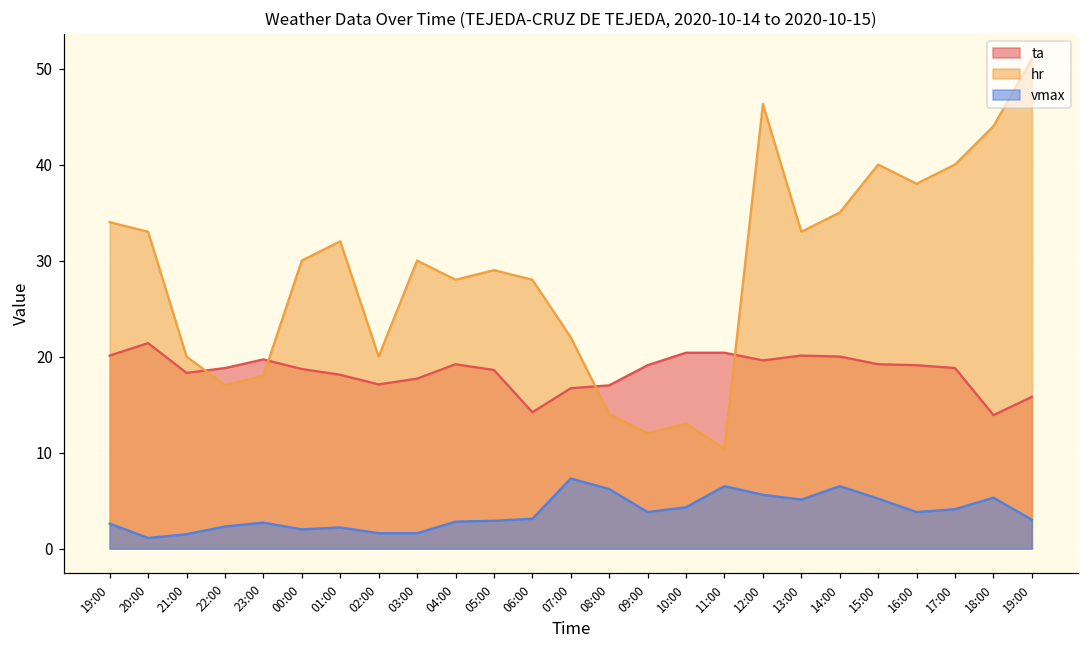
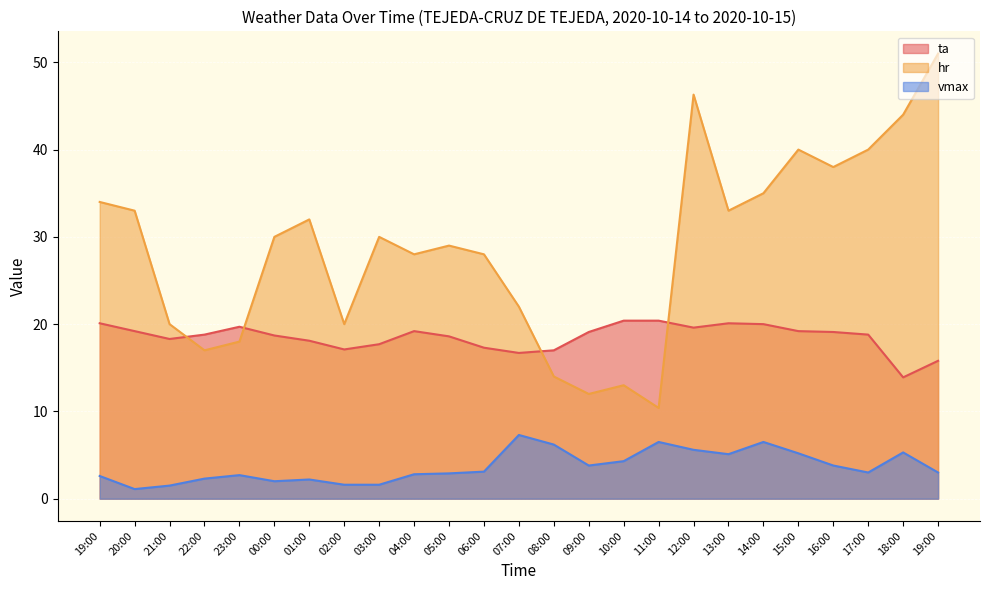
  {
    "ta": {
-     "20:00": 21,
+     "20:00": 19,
      "21:00": 18,
      "22:00": 19,
      "23:00": 20,
      "00:00": 19,
      "01:00": 18,
      "02:00": 17,
      "03:00": 18,
      "04:00": 19,
      "05:00": 19,
-     "06:00": 14,
+     "06:00": 17,
      "07:00": 17,
      "08:00": 17,
      "09:00": 19,
      "10:00": 20,
      "11:00": 20,
      "12:00": 20,
      "13:00": 20,
      "14:00": 20,
      "15:00": 19,
      "16:00": 19,
      "17:00": 19,
      "18:00": 14
    },
    "hr": {
      "20:00": 33,
      "21:00": 20,
      "22:00": 17,
      "23:00": 18,
      "00:00": 30,
      "01:00": 32,
      "02:00": 20,
      "03:00": 30,
      "04:00": 28,
      "05:00": 29,
      "06:00": 28,
      "07:00": 22,
      "08:00": 14,
      "09:00": 12,
      "10:00": 13,
      "11:00": 10,
      "12:00": 46,
      "13:00": 33,
      "14:00": 35,
      "15:00": 40,
      "16:00": 38,
      "17:00": 40,
      "18:00": 44
    },
    "vmax": {
      "20:00": 1,
      "21:00": 2,
      "22:00": 2,
      "23:00": 3,
      "00:00": 2,
      "01:00": 2,
      "02:00": 2,
      "03:00": 2,
      "04:00": 3,
      "05:00": 3,
      "06:00": 3,
      "07:00": 7,
      "08:00": 6,
      "09:00": 4,
      "10:00": 4,
      "11:00": 7,
      "12:00": 6,
      "13:00": 5,
      "14:00": 7,
      "15:00": 5,
      "16:00": 4,
-     "17:00": 4,
+     "17:00": 3,
      "18:00": 5
    }
  }
